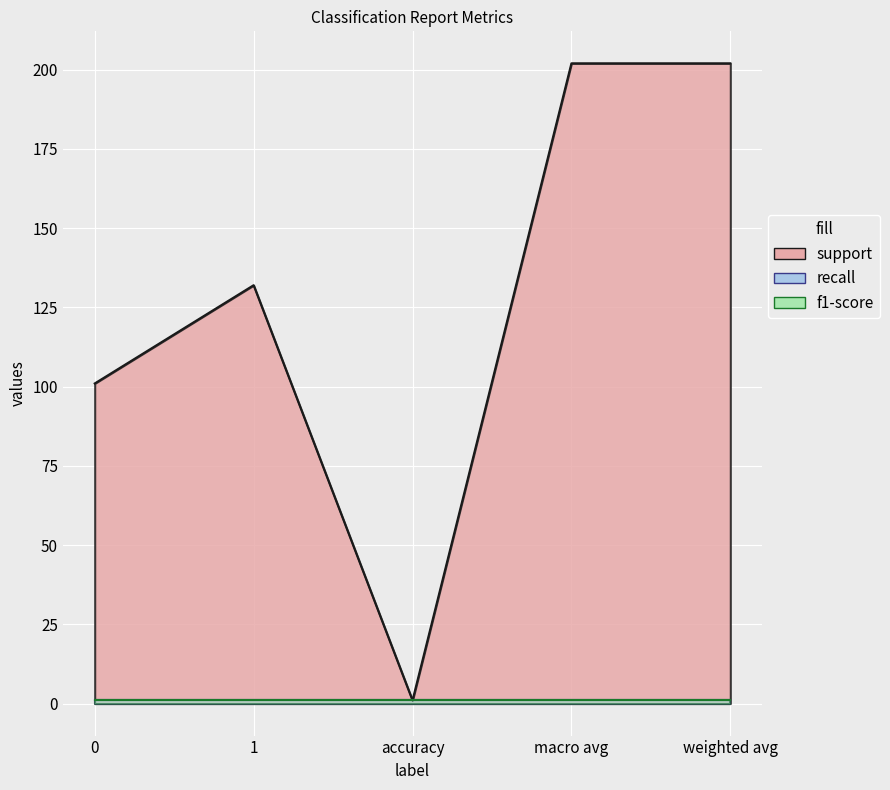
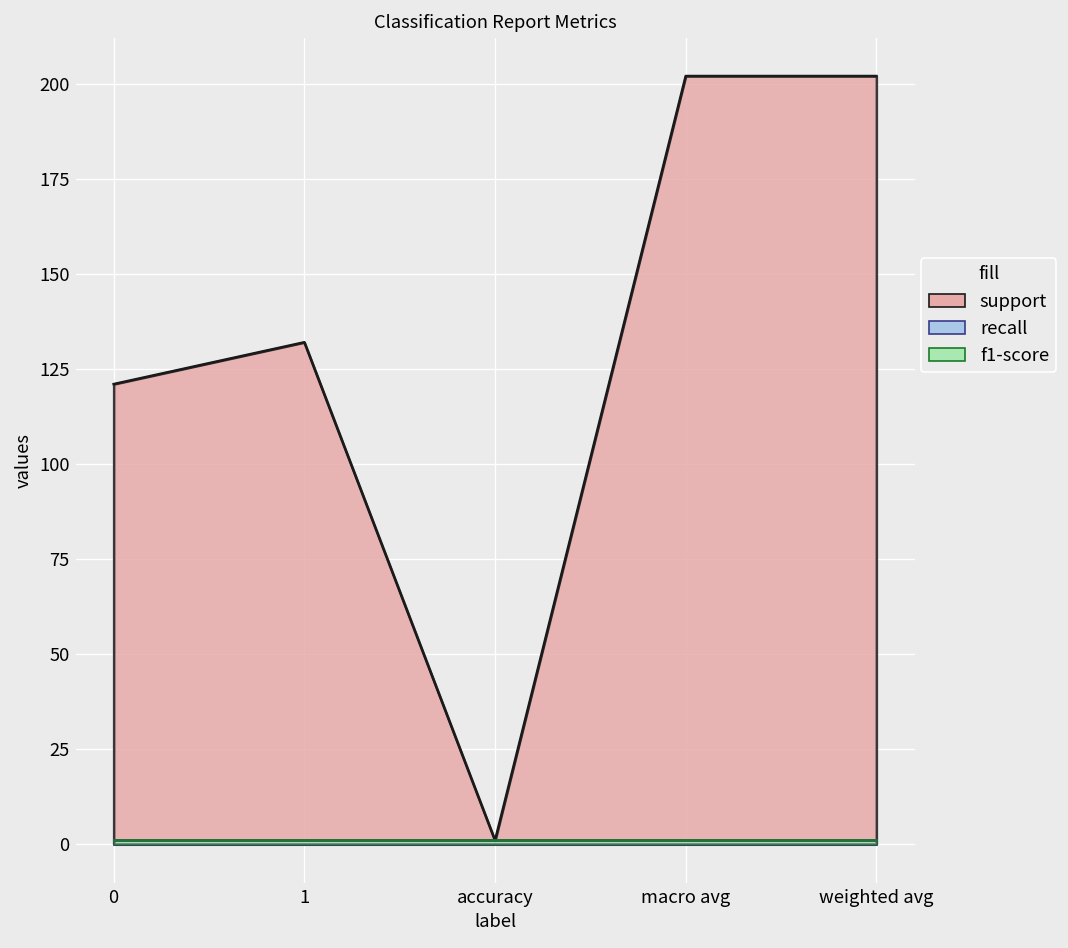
  {
    "support": {
-     "0": 101,
+     "0": 121,
      "1": 132,
      "macro avg": 202,
      "weighted avg": 202
    },
    "f1-score": {
      "0": 1,
      "1": 1,
      "macro avg": 1,
      "weighted avg": 1
    }
  }
